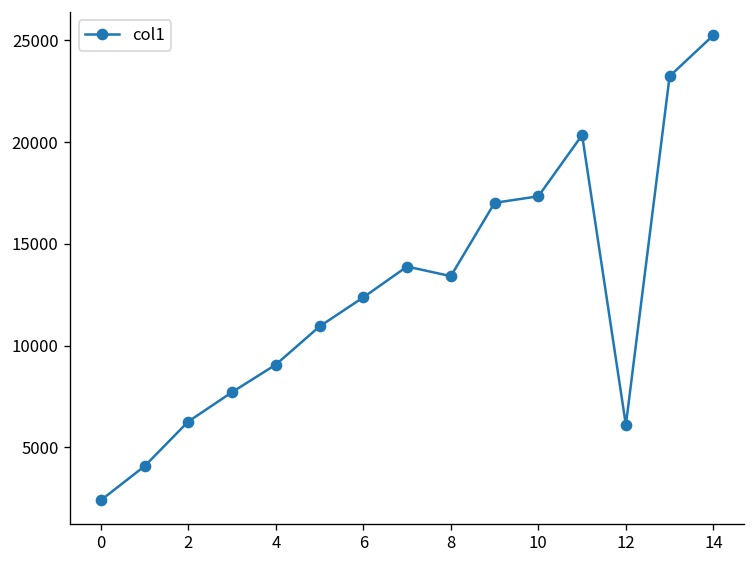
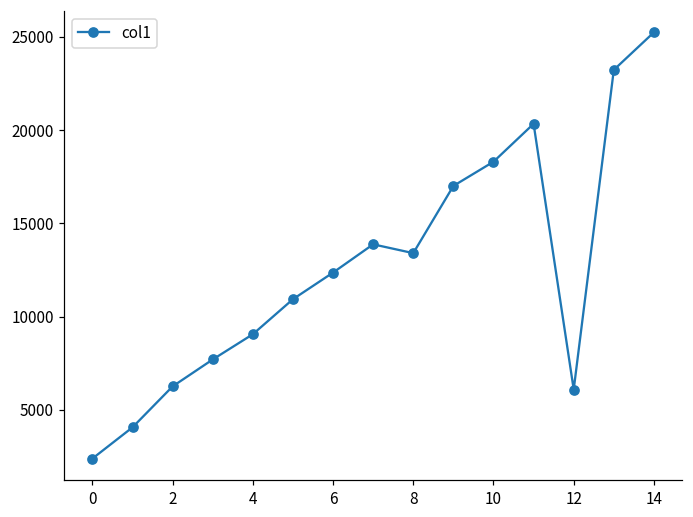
  {
    "0": 2400,
    "2": 6300,
    "4": 9100,
    "6": 12400,
    "8": 13400,
-   "10": 17300,
+   "10": 18300,
    "12": 6100,
    "14": 25200
  }
